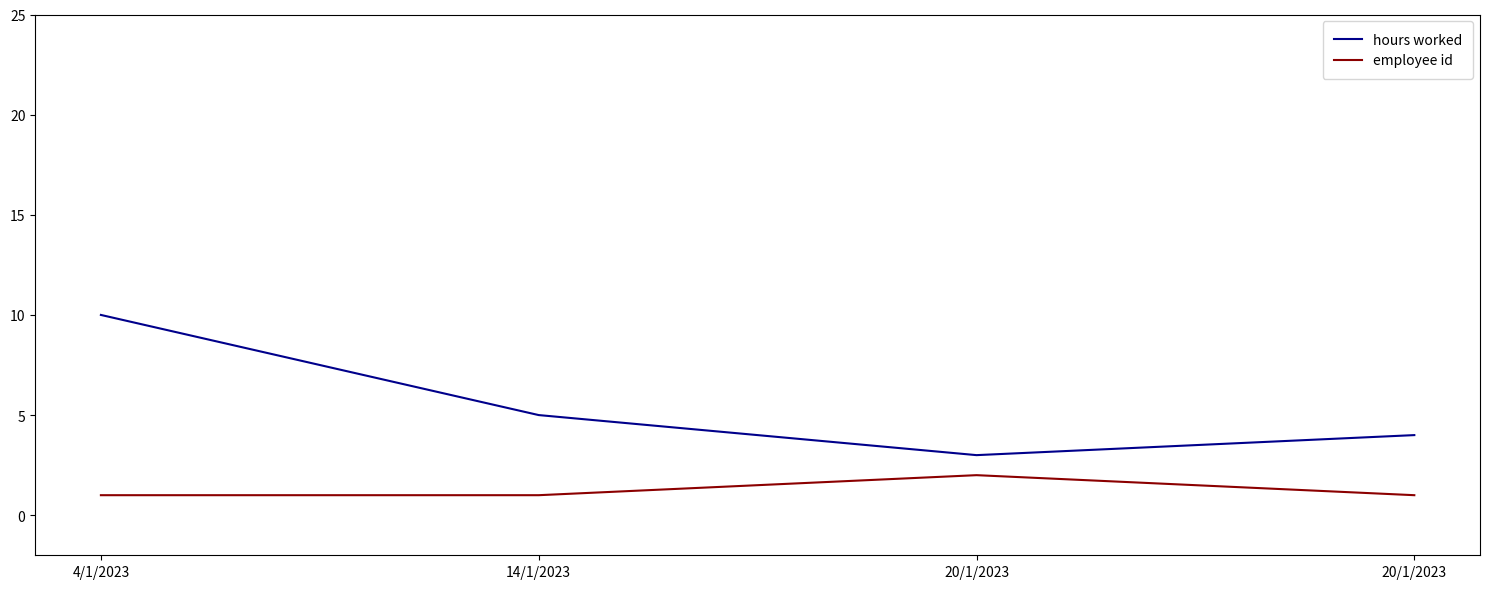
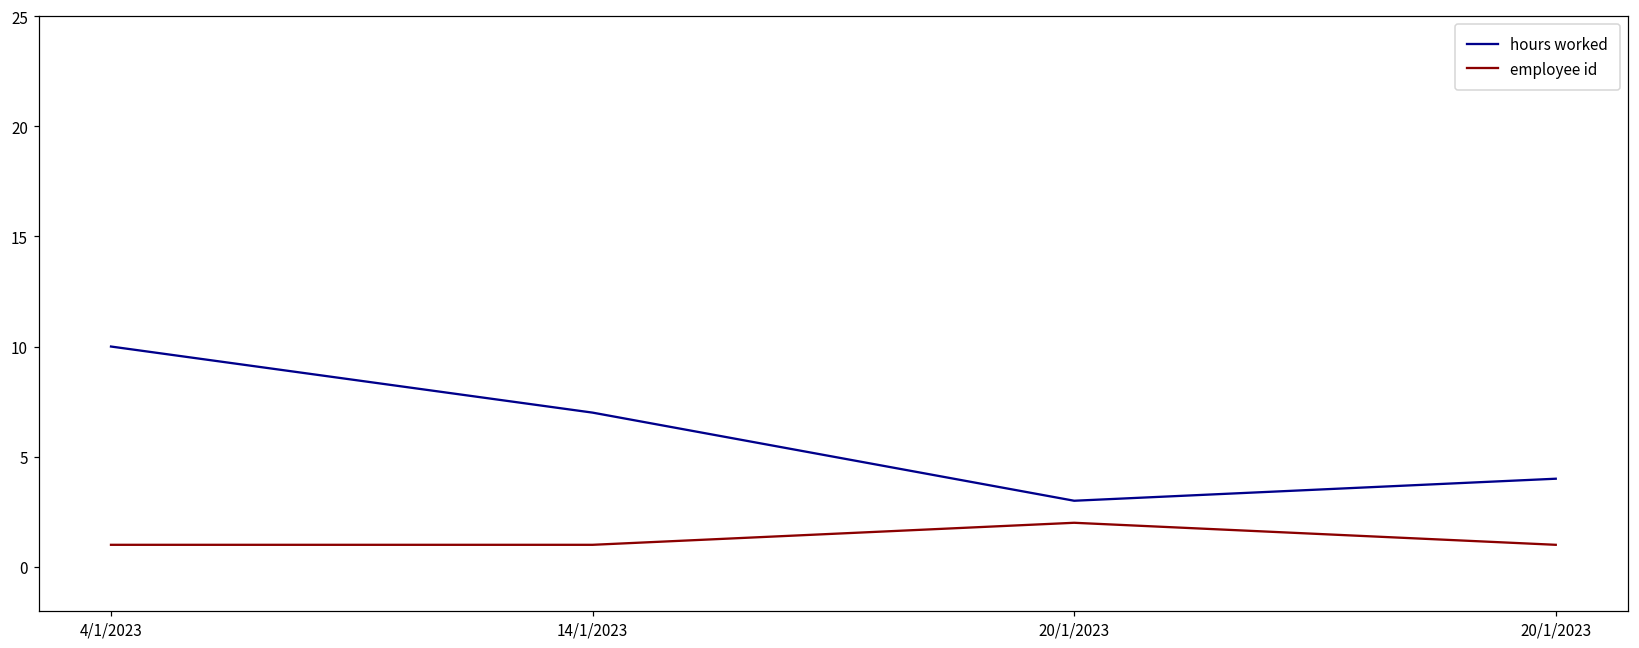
  {
    "hours worked": {
      "4/1/2023": 10,
-     "14/1/2023": 5
+     "14/1/2023": 7
    },
    "employee id": {
      "4/1/2023": 1,
      "14/1/2023": 1
    }
  }
